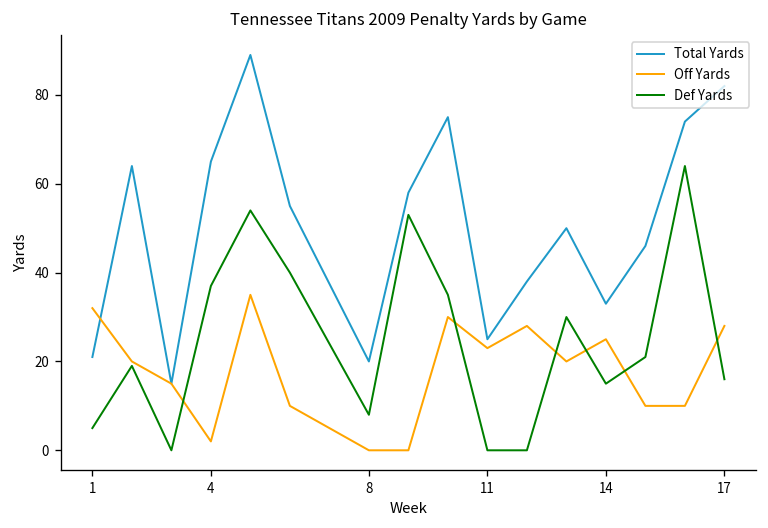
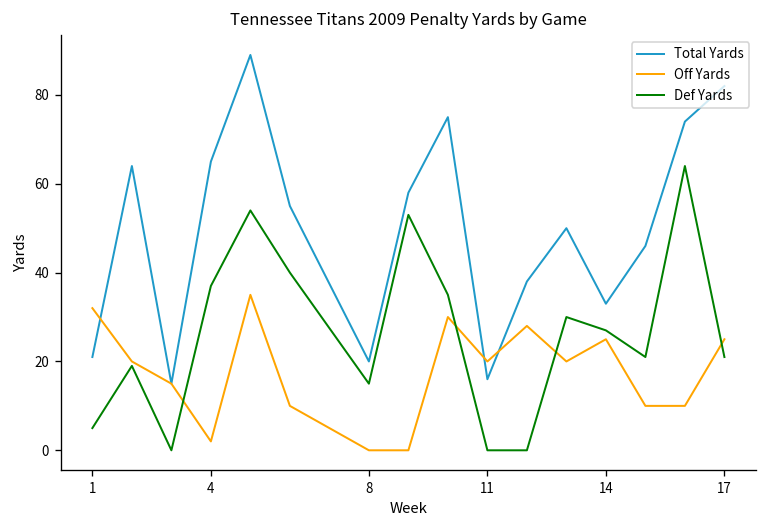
  {
    "Total Yards": {
      "1": 21,
      "4": 65,
      "8": 20,
-     "11": 25,
+     "11": 16,
      "14": 33
    },
    "Off Yards": {
      "1": 32,
      "4": 2,
      "8": 0,
-     "11": 23,
+     "11": 20,
      "14": 25,
-     "17": 28
+     "17": 25
    },
    "Def Yards": {
      "1": 5,
      "4": 37,
-     "8": 8,
+     "8": 15,
      "11": 0,
-     "14": 15,
-     "17": 16
+     "14": 27,
+     "17": 21
    }
  }
